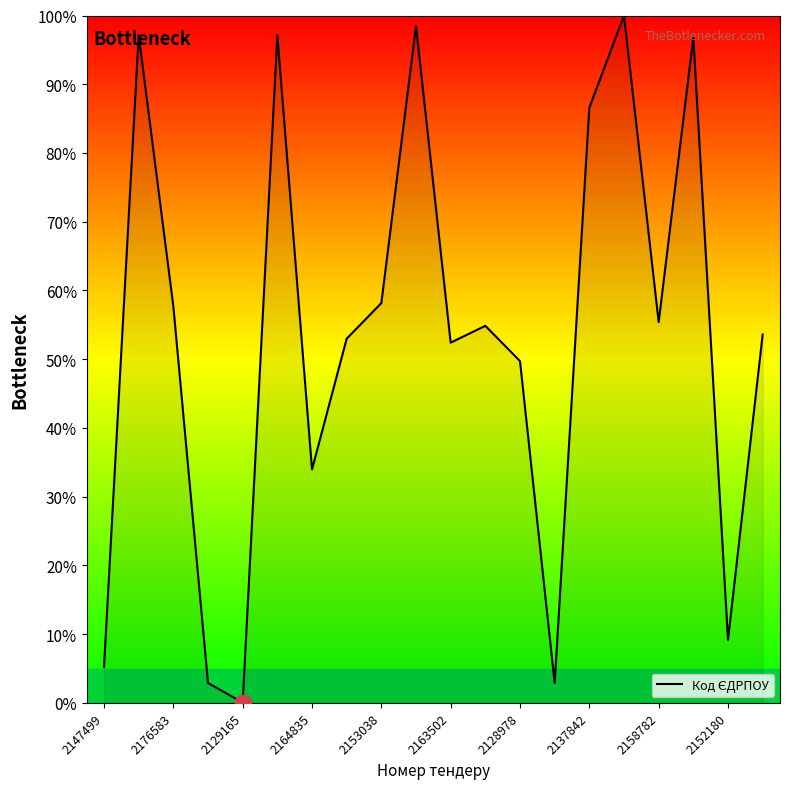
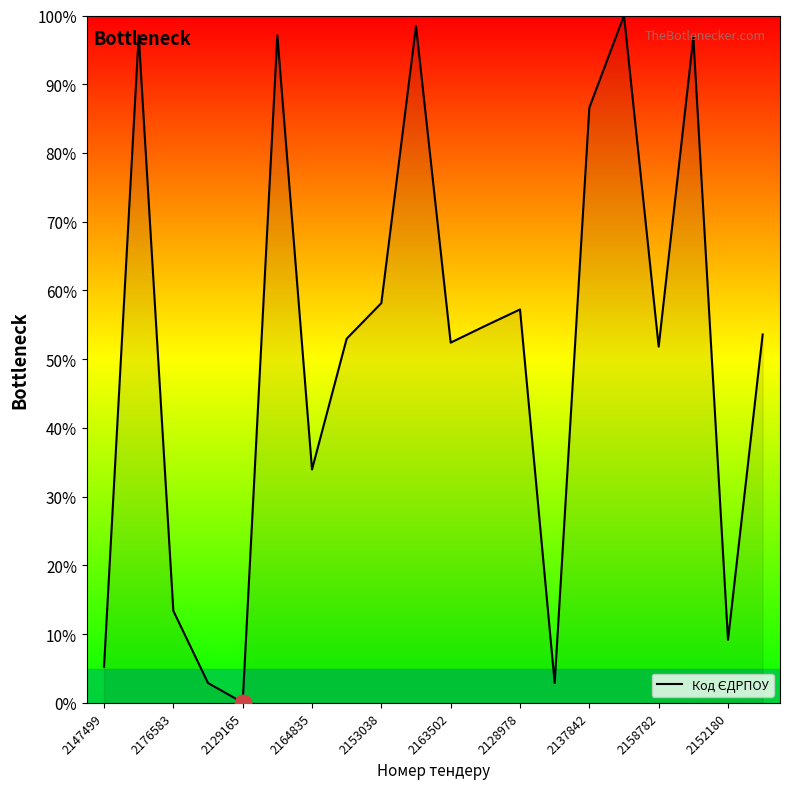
  {
    "Код ЄДРПОУ": {
      "2147499": "5%",
-     "2176583": "58%",
+     "2176583": "13%",
      "2164835": "34%",
      "2153038": "58%",
      "2163502": "52%",
-     "2128978": "50%",
+     "2128978": "57%",
      "2137842": "87%",
-     "2158782": "55%",
+     "2158782": "52%",
      "2152180": "9%"
    }
  }
